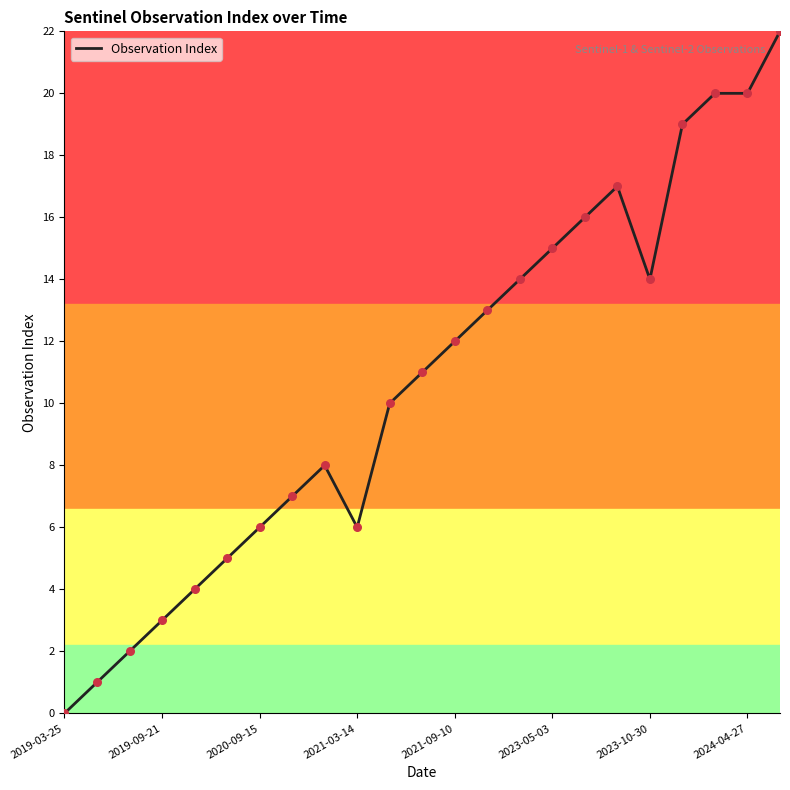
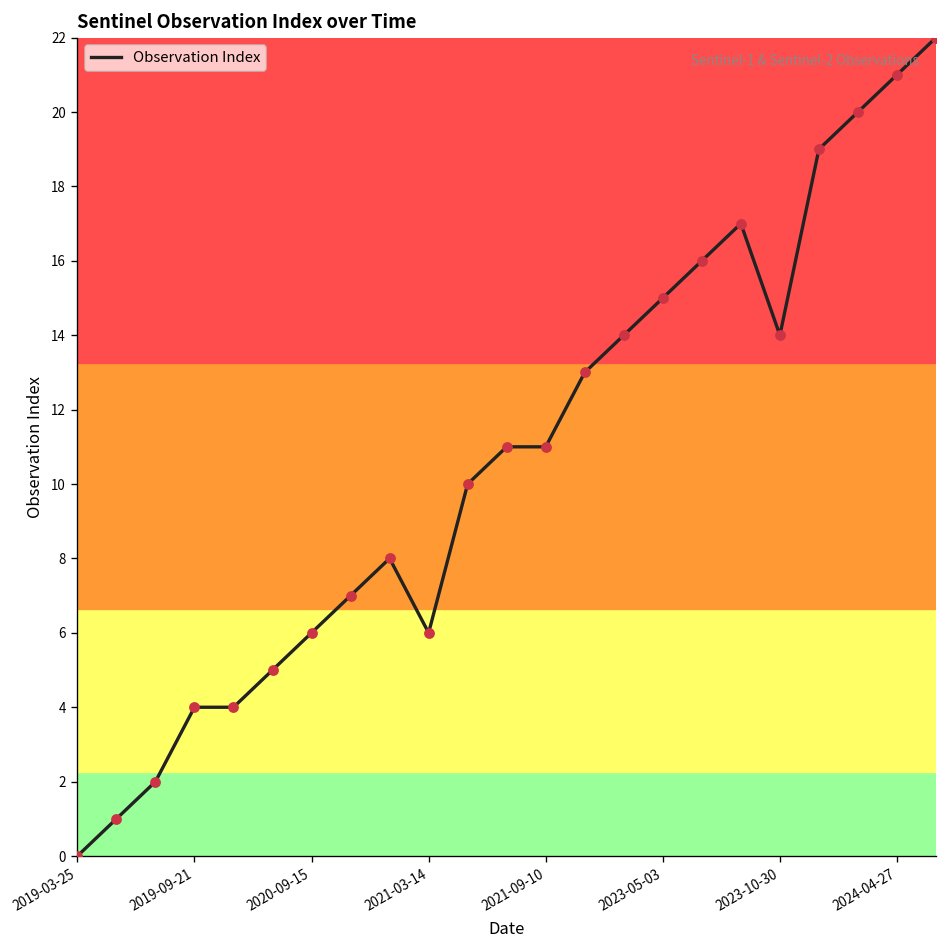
  {
    "2019-03-25": 0,
-   "2019-09-21": 3,
+   "2019-09-21": 4,
    "2020-09-15": 6,
    "2021-03-14": 6,
-   "2021-09-10": 12,
+   "2021-09-10": 11,
    "2023-05-03": 15,
    "2023-10-30": 14,
-   "2024-04-27": 20
+   "2024-04-27": 21
  }
